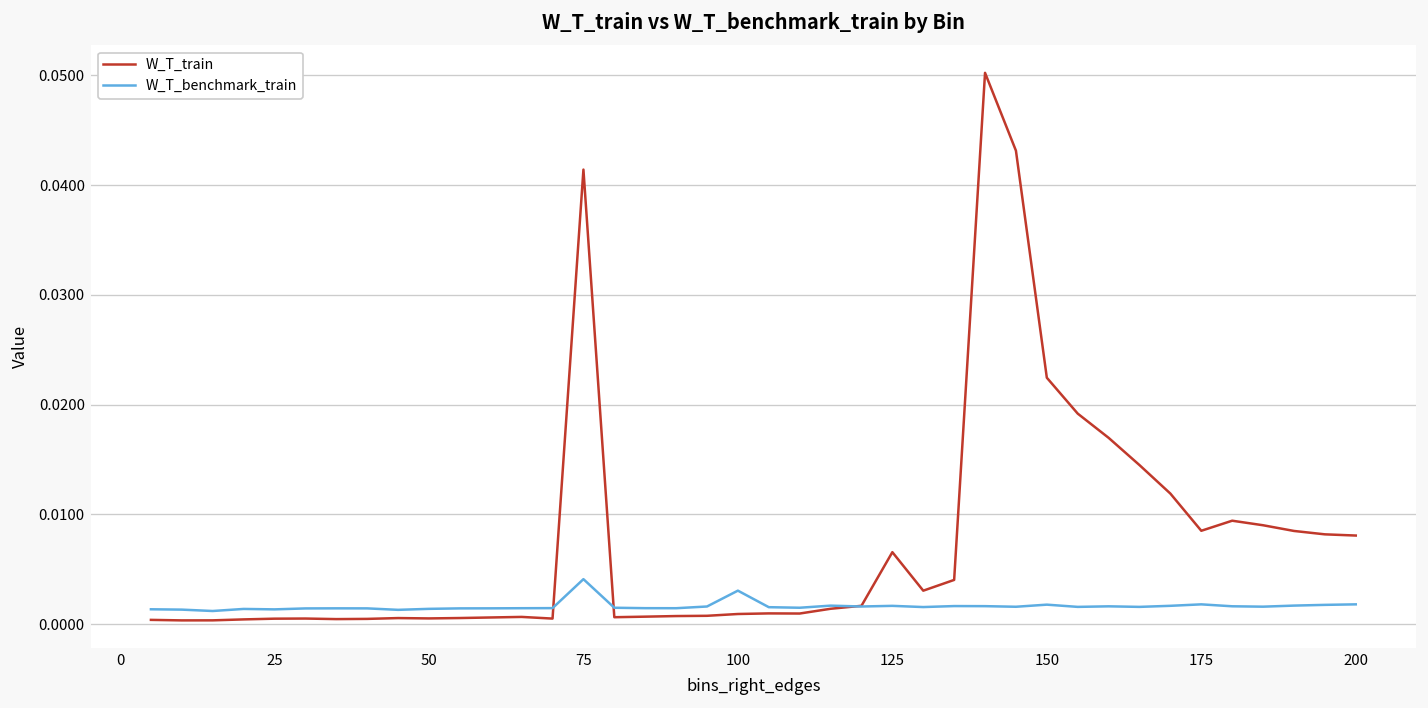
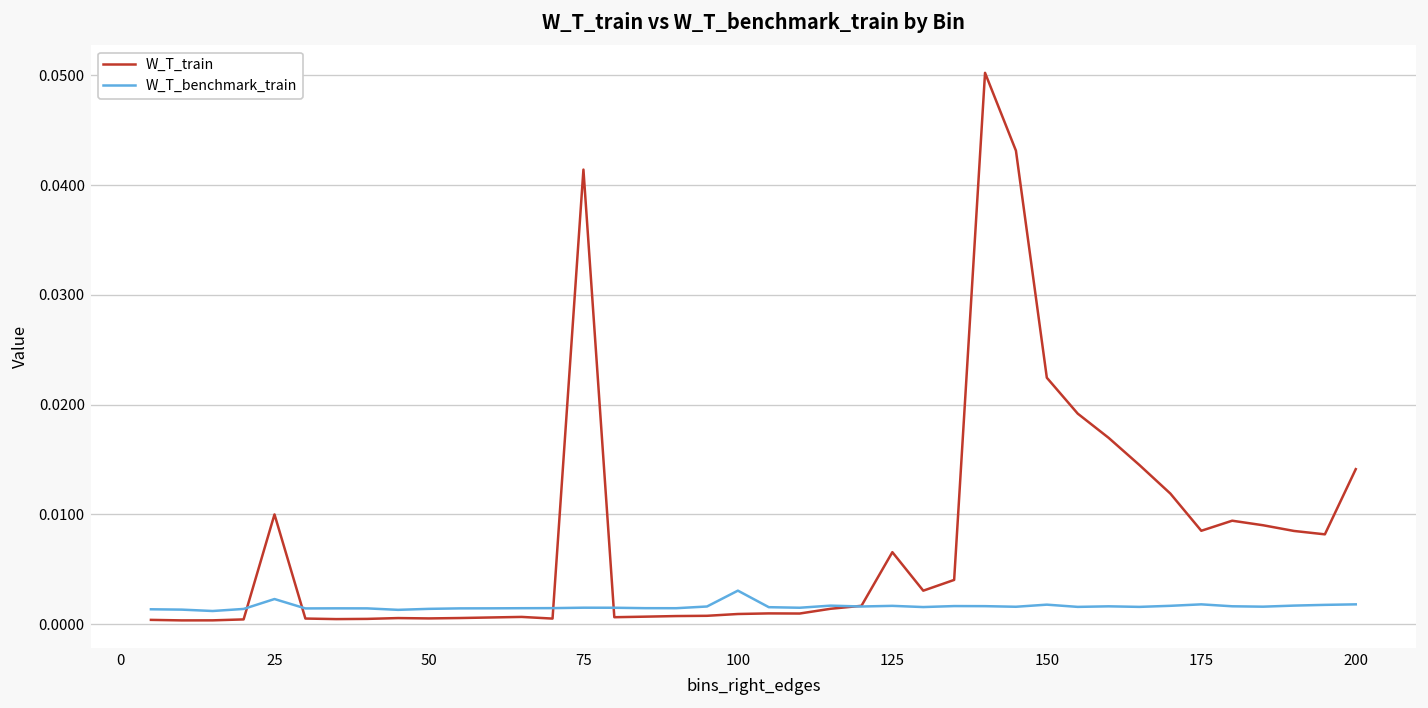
  {
    "W_T_train": {
-     "25": 0.001,
+     "25": 0.010,
      "50": 0.001,
      "75": 0.041,
      "100": 0.001,
      "125": 0.007,
      "150": 0.022,
      "175": 0.009,
-     "200": 0.008
+     "200": 0.014
    },
    "W_T_benchmark_train": {
-     "25": 0.001,
+     "25": 0.002,
      "50": 0.001,
-     "75": 0.004,
+     "75": 0.002,
      "100": 0.003,
      "125": 0.002,
      "150": 0.002,
      "175": 0.002,
      "200": 0.002
    }
  }
